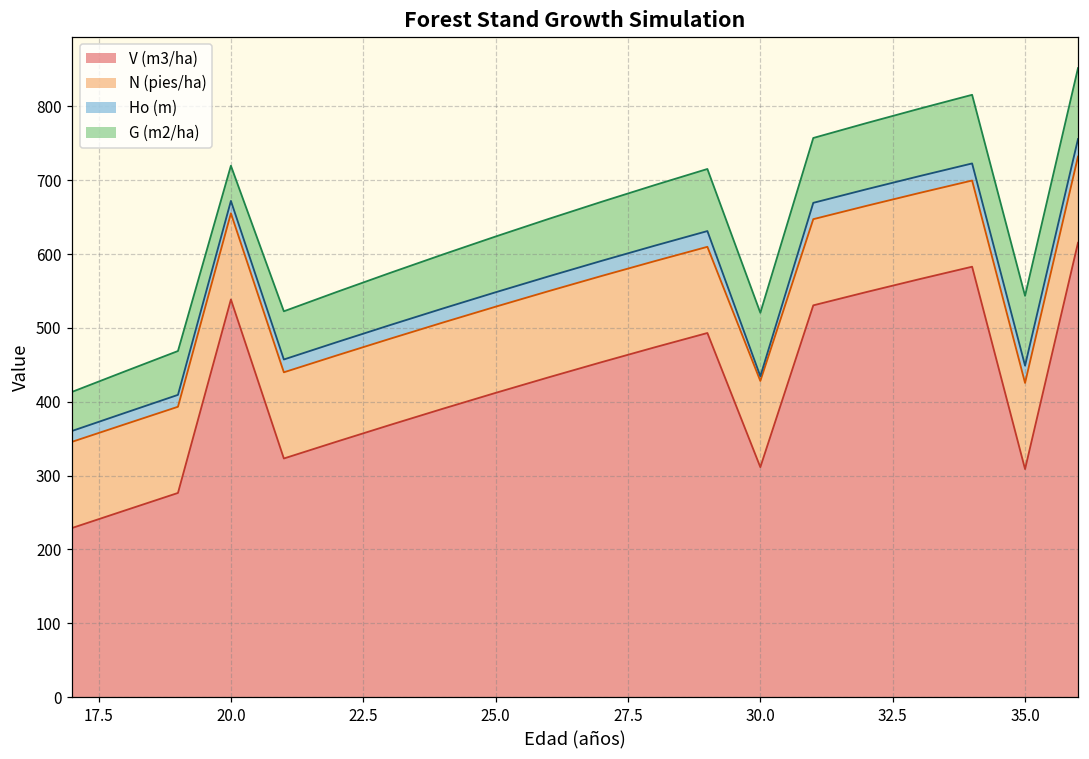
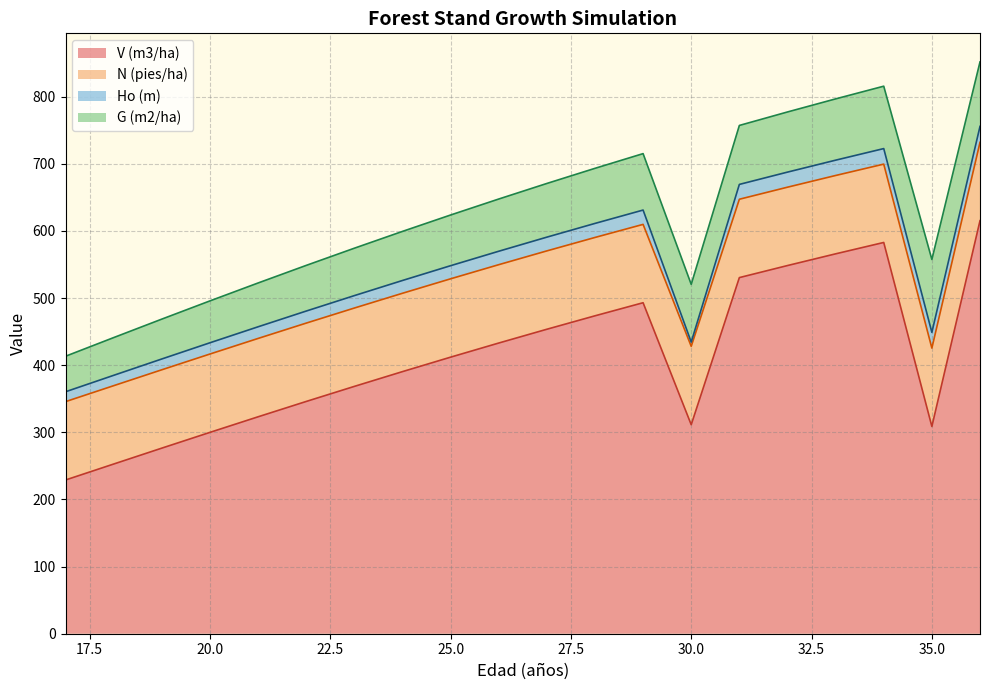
  {
    "V (m3/ha)": {
-     "20.0": 540,
+     "20.0": 300,
      "25.0": 410,
      "30.0": 310,
      "35.0": 310
    },
    "N (pies/ha)": {
      "20.0": 120,
      "25.0": 120,
      "30.0": 120,
      "35.0": 120
    },
    "Ho (m)": {
      "20.0": 20,
      "25.0": 20,
      "30.0": 10,
      "35.0": 20
    },
    "G (m2/ha)": {
-     "20.0": 50,
+     "20.0": 60,
      "25.0": 80,
      "30.0": 90,
-     "35.0": 90
+     "35.0": 110
    }
  }
